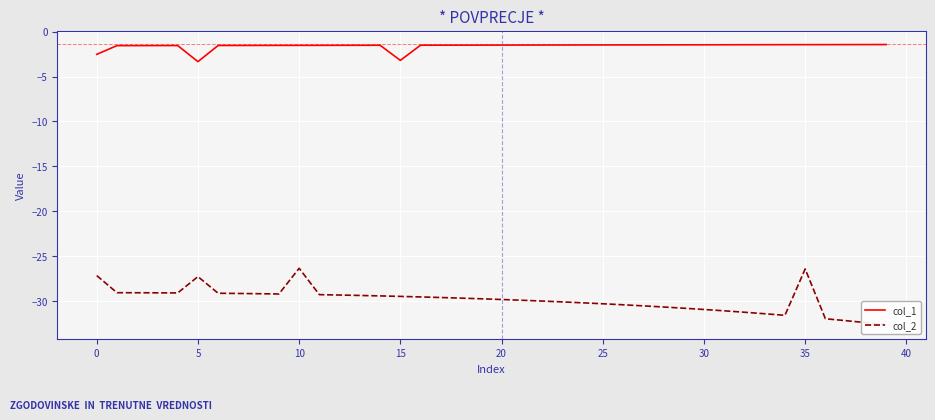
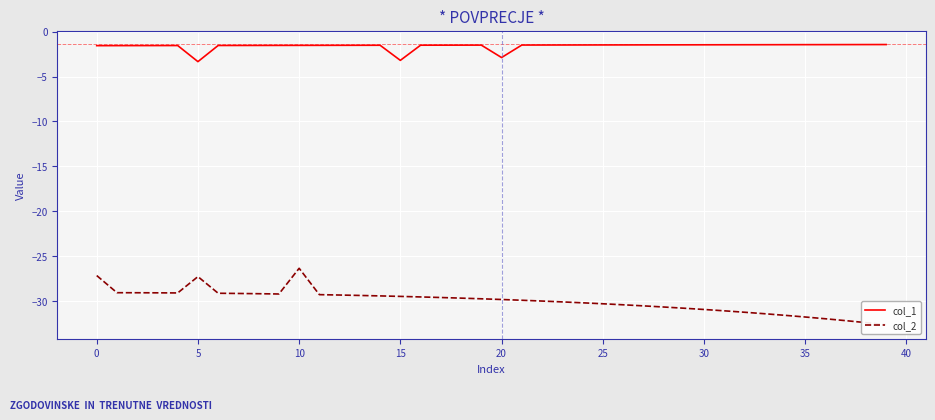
  {
    "col_1": {
-     "0": -3,
+     "0": -2,
      "5": -3,
      "10": -2,
      "15": -3,
-     "20": -2,
+     "20": -3,
      "25": -1,
      "30": -1,
      "35": -1
    },
    "col_2": {
      "0": -27,
      "5": -27,
      "10": -26,
      "15": -29,
      "20": -30,
      "25": -30,
      "30": -31,
-     "35": -26
+     "35": -32
    }
  }
